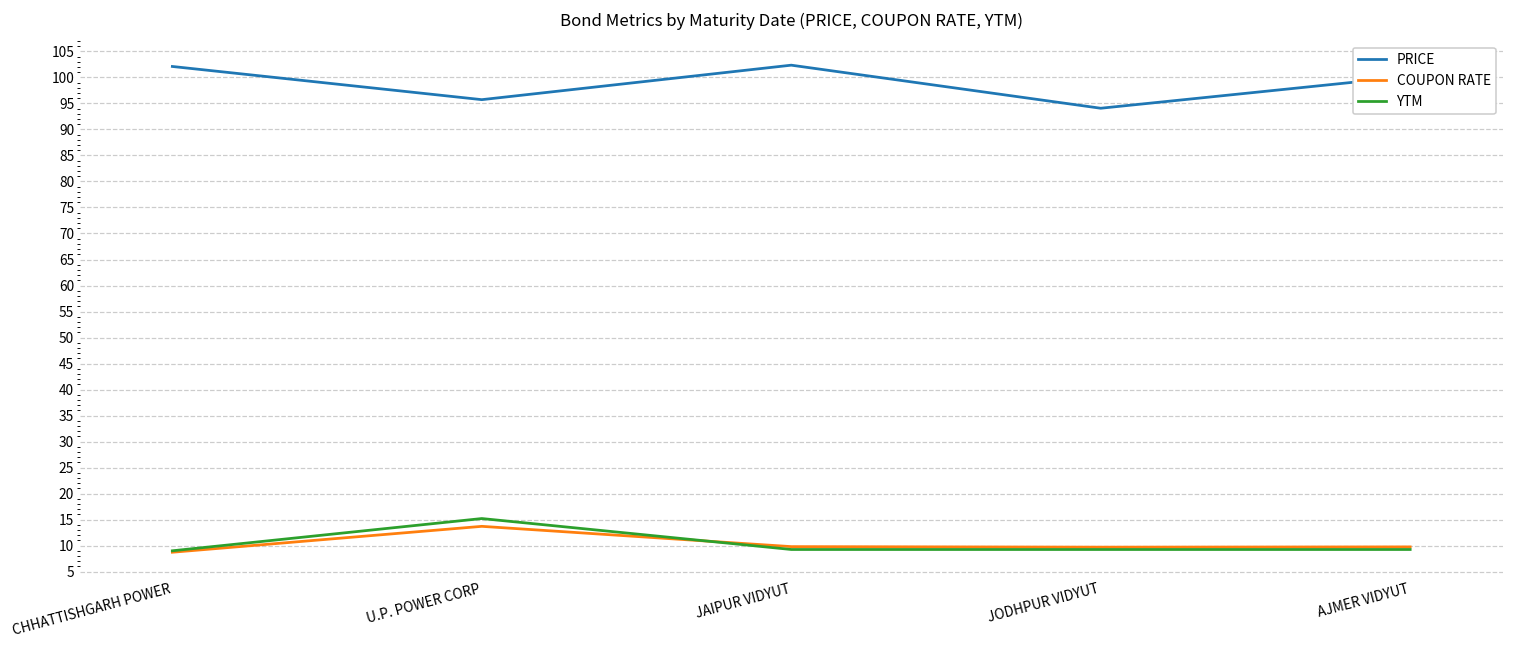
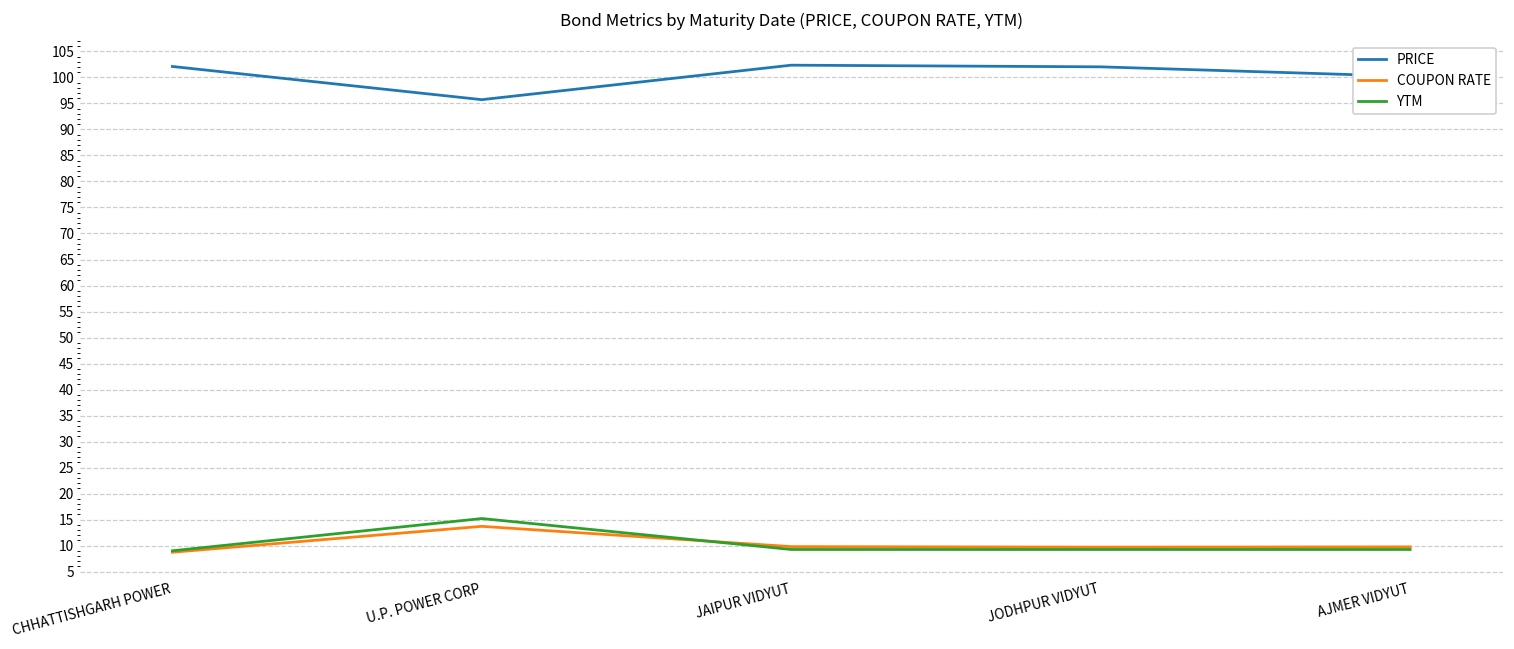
  {
    "PRICE": {
      "CHHATTISHGARH POWER": 102,
      "U.P. POWER CORP": 96,
      "JAIPUR VIDYUT": 102,
-     "JODHPUR VIDYUT": 94
+     "JODHPUR VIDYUT": 102
    },
    "COUPON RATE": {
      "U.P. POWER CORP": 14,
      "JAIPUR VIDYUT": 10
    },
    "YTM": {
      "U.P. POWER CORP": 15,
      "JAIPUR VIDYUT": 9
    }
  }
